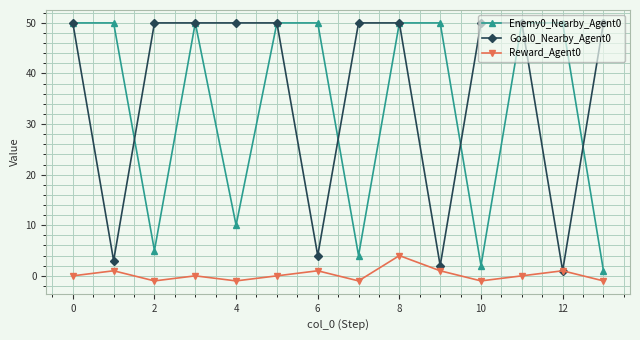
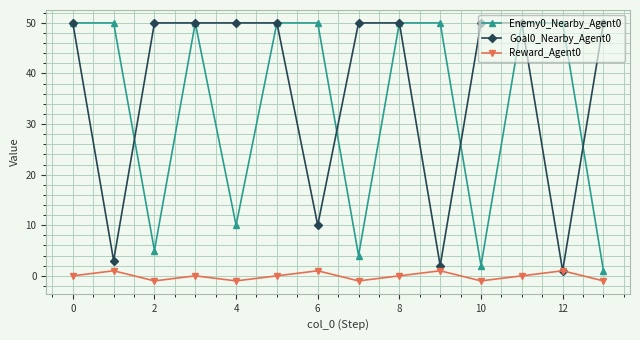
  {
    "Enemy0_Nearby_Agent0": {
      "2": 5,
      "4": 10,
      "6": 50,
      "10": 2
    },
    "Goal0_Nearby_Agent0": {
      "2": 50,
      "4": 50,
-     "6": 4
+     "6": 10
    },
    "Reward_Agent0": {
      "0": 0,
      "2": -1,
      "4": -1,
      "6": 1,
-     "8": 4,
+     "8": 0,
      "10": -1
    }
  }
